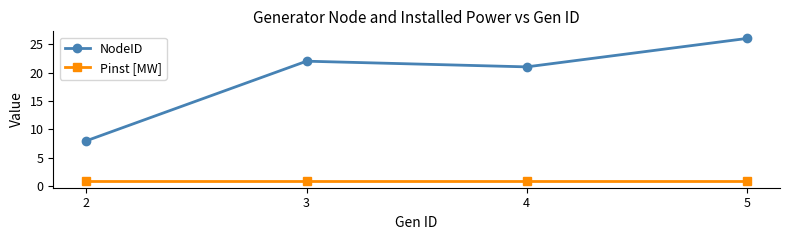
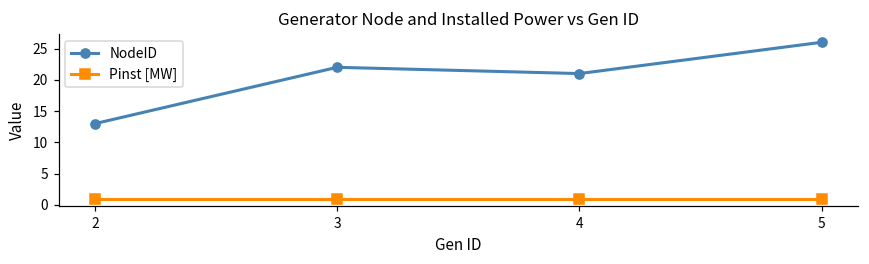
  {
    "NodeID": {
-     "2": 8,
+     "2": 13,
      "3": 22,
      "4": 21,
      "5": 26
    },
    "Pinst [MW]": {
      "2": 1,
      "3": 1,
      "4": 1,
      "5": 1
    }
  }
